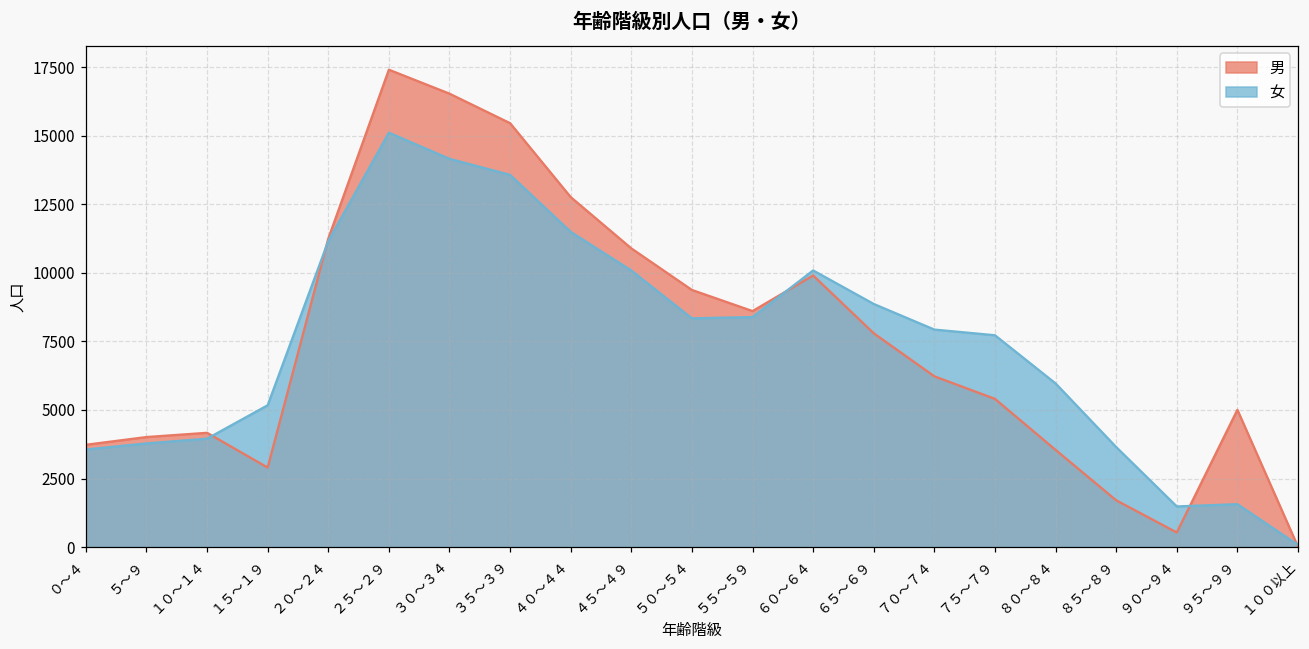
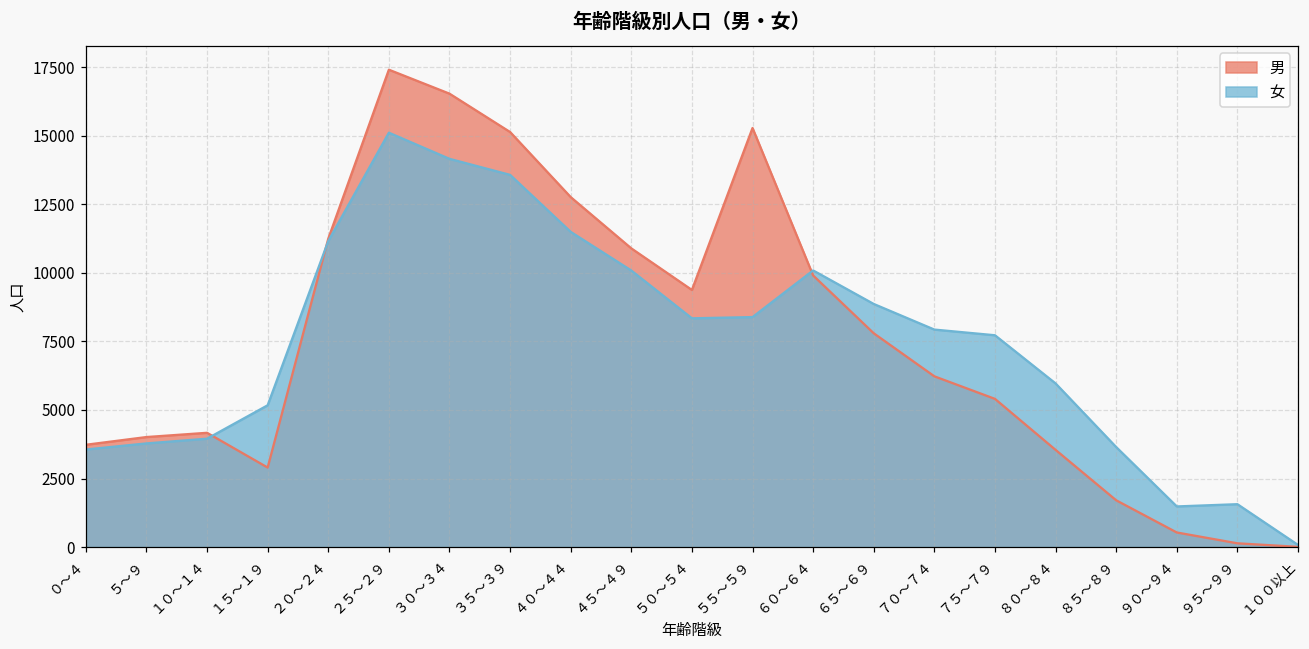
  {
    "男": {
      "０～４": 3700,
      "５～９": 4000,
      "１０～１４": 4200,
      "１５～１９": 2900,
      "２５～２９": 17400,
      "３０～３４": 16500,
-     "３５～３９": 15500,
+     "３５～３９": 15100,
      "４０～４４": 12800,
      "４５～４９": 10900,
      "５０～５４": 9400,
-     "５５～５９": 8600,
+     "５５～５９": 15300,
      "６０～６４": 9900,
      "６５～６９": 7800,
      "７０～７４": 6200,
      "７５～７９": 5400,
      "８０～８４": 3500,
      "８５～８９": 1700,
      "９０～９４": 500,
-     "９５～９９": 5000
+     "９５～９９": 100
    },
    "女": {
      "０～４": 3600,
      "５～９": 3800,
      "１０～１４": 4000,
      "１５～１９": 5200,
      "２５～２９": 15100,
      "３０～３４": 14200,
      "３５～３９": 13600,
      "４０～４４": 11500,
      "４５～４９": 10100,
      "５０～５４": 8300,
      "５５～５９": 8400,
      "６０～６４": 10100,
      "６５～６９": 8900,
      "７０～７４": 7900,
      "７５～７９": 7700,
      "８０～８４": 6000,
      "８５～８９": 3600,
      "９０～９４": 1500,
      "９５～９９": 1600
    }
  }
